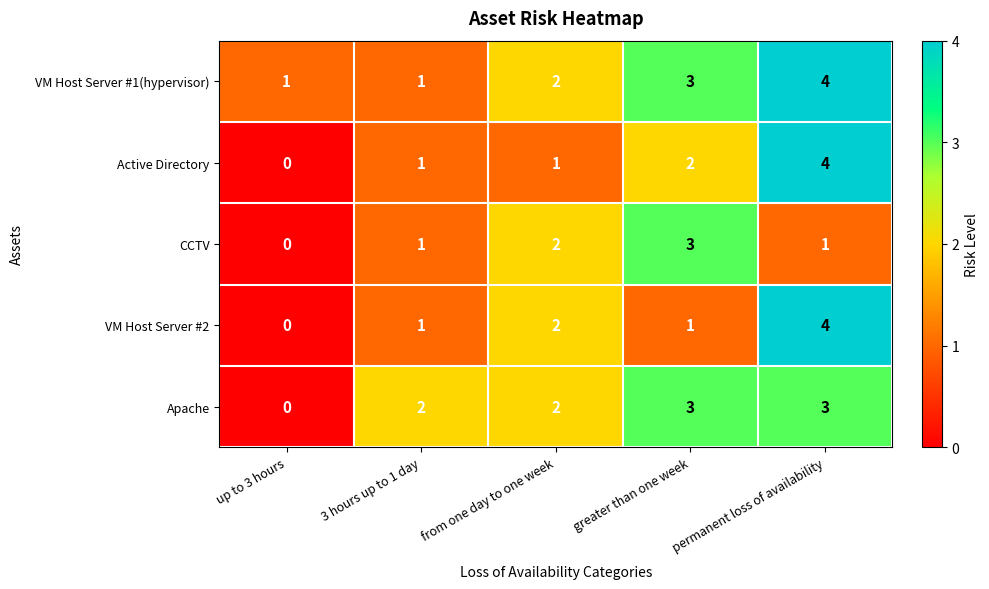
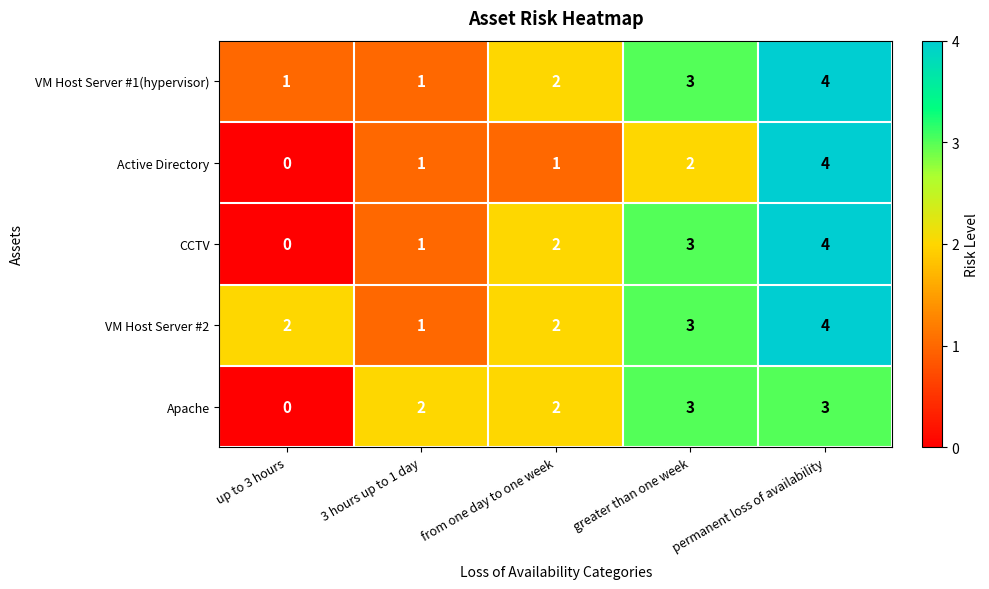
  {
    "VM Host Server #1(hypervisor)": {
      "up to 3 hours": 1,
      "3 hours up to 1 day": 1,
      "from one day to one week": 2,
      "greater than one week": 3,
      "permanent loss of availability": 4
    },
    "Active Directory": {
      "up to 3 hours": 0,
      "3 hours up to 1 day": 1,
      "from one day to one week": 1,
      "greater than one week": 2,
      "permanent loss of availability": 4
    },
    "CCTV": {
      "up to 3 hours": 0,
      "3 hours up to 1 day": 1,
      "from one day to one week": 2,
      "greater than one week": 3,
-     "permanent loss of availability": 1
+     "permanent loss of availability": 4
    },
    "VM Host Server #2": {
-     "up to 3 hours": 0,
+     "up to 3 hours": 2,
      "3 hours up to 1 day": 1,
      "from one day to one week": 2,
-     "greater than one week": 1,
+     "greater than one week": 3,
      "permanent loss of availability": 4
    },
    "Apache": {
      "up to 3 hours": 0,
      "3 hours up to 1 day": 2,
      "from one day to one week": 2,
      "greater than one week": 3,
      "permanent loss of availability": 3
    }
  }
